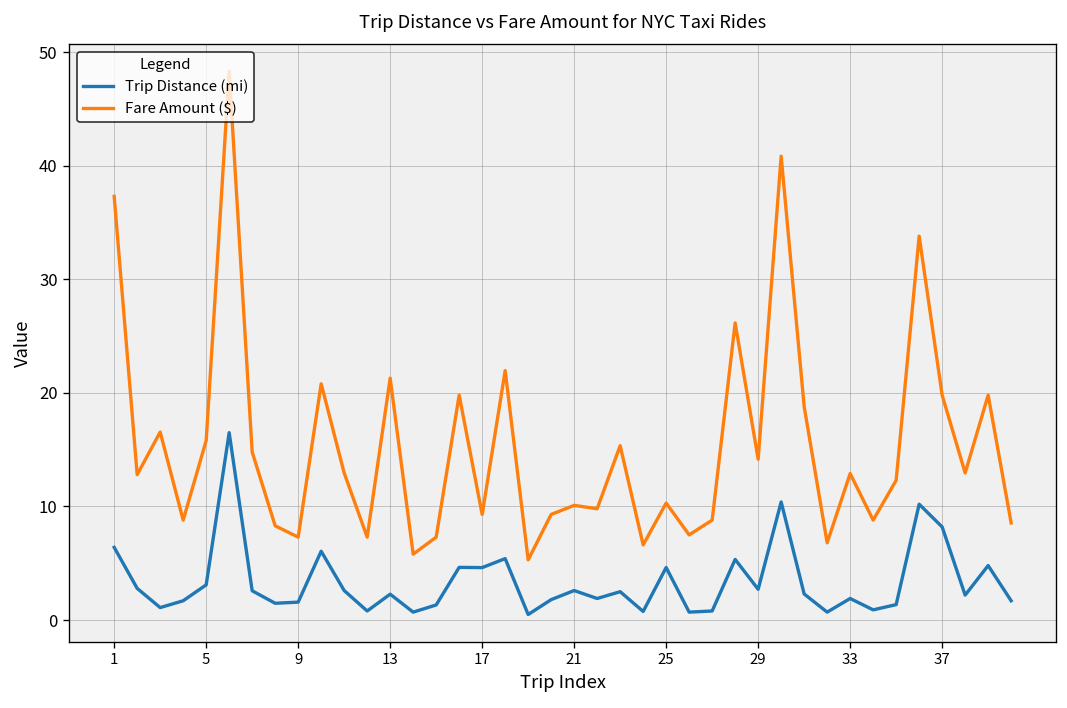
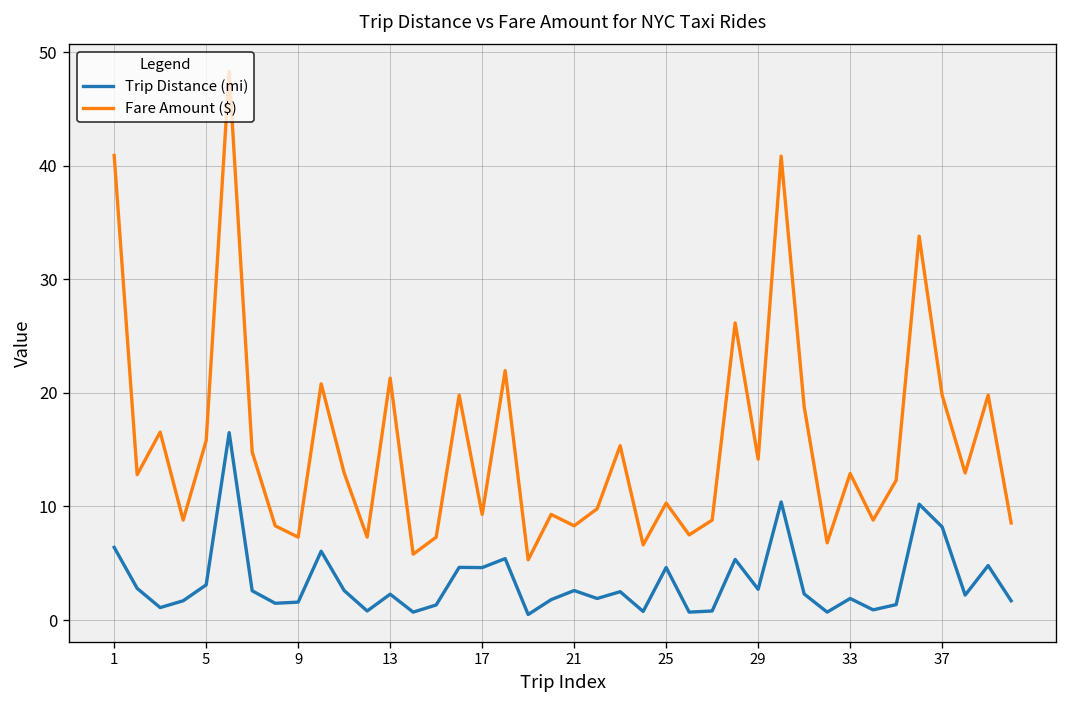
  {
    "Trip Distance (mi)": {
      "1": 6,
      "5": 3,
      "9": 2,
      "13": 2,
      "17": 5,
      "21": 3,
      "25": 5,
      "29": 3,
      "33": 2,
      "37": 8
    },
    "Fare Amount ($)": {
-     "1": 37,
+     "1": 41,
      "5": 16,
      "9": 7,
      "13": 21,
      "17": 9,
-     "21": 10,
+     "21": 8,
      "25": 10,
      "29": 14,
      "33": 13,
      "37": 20
    }
  }
